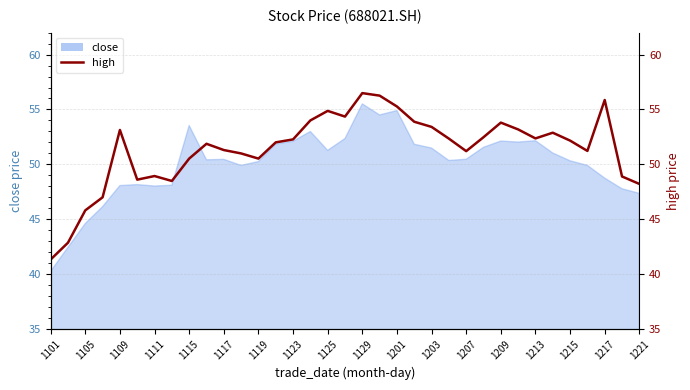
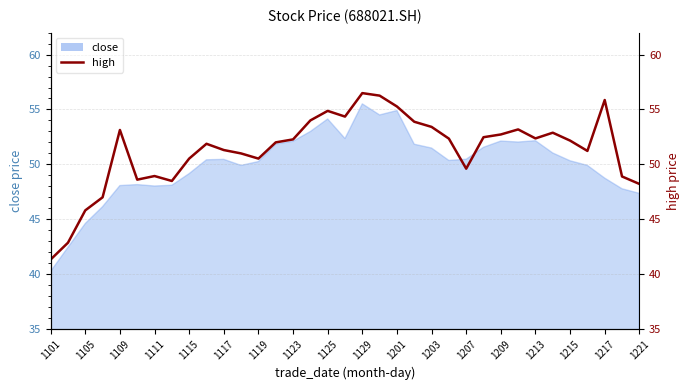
  {
    "close": {
      "1101": 40.2,
      "1105": 44.6,
      "1109": 48.1,
      "1111": 48.0,
-     "1115": 53.5,
+     "1115": 49.2,
      "1117": 50.5,
      "1119": 50.3,
      "1123": 52.1,
-     "1125": 51.3,
+     "1125": 54.1,
      "1129": 55.5,
      "1201": 54.9,
      "1203": 51.5,
      "1207": 50.5,
      "1209": 52.1,
      "1213": 52.2,
      "1215": 50.3,
      "1217": 48.7,
      "1221": 47.4
    },
    "high": {
      "1101": 41.3,
      "1105": 45.8,
      "1109": 53.1,
      "1111": 48.9,
      "1115": 50.5,
      "1117": 51.3,
      "1119": 50.5,
      "1123": 52.3,
      "1125": 54.9,
      "1129": 56.5,
      "1201": 55.3,
      "1203": 53.4,
-     "1207": 51.2,
-     "1209": 53.8,
+     "1207": 49.6,
+     "1209": 52.7,
      "1213": 52.4,
      "1215": 52.2,
      "1217": 55.9,
      "1221": 48.2
    }
  }
